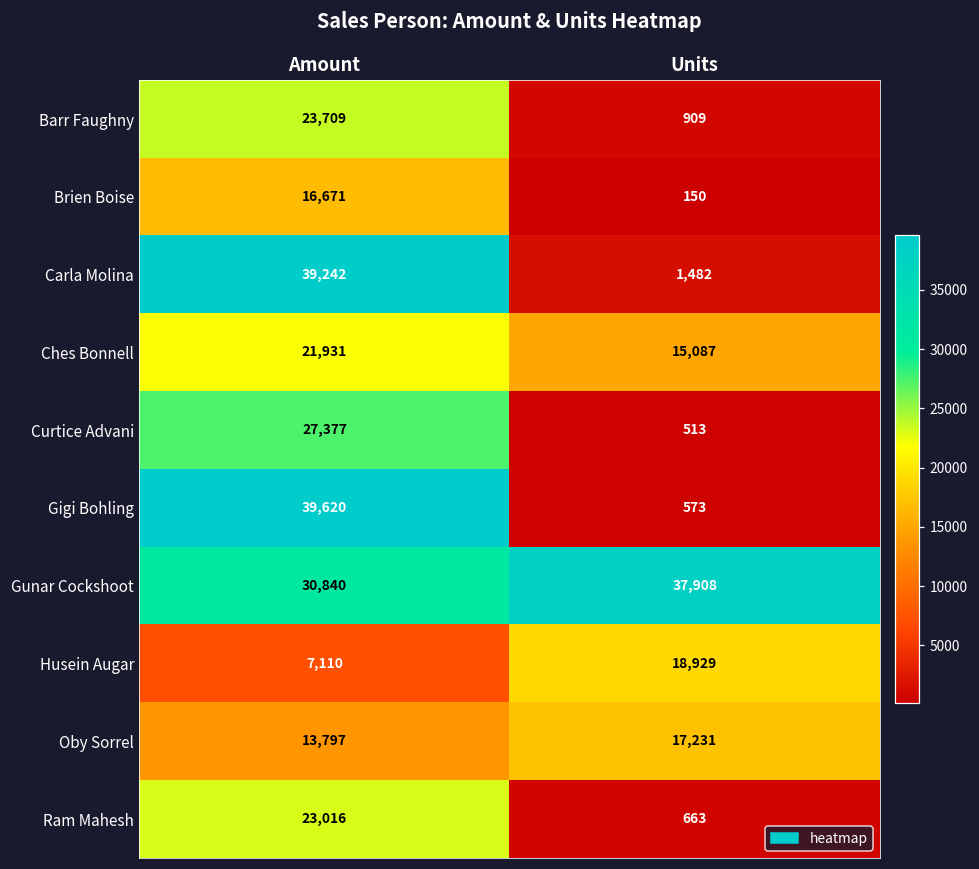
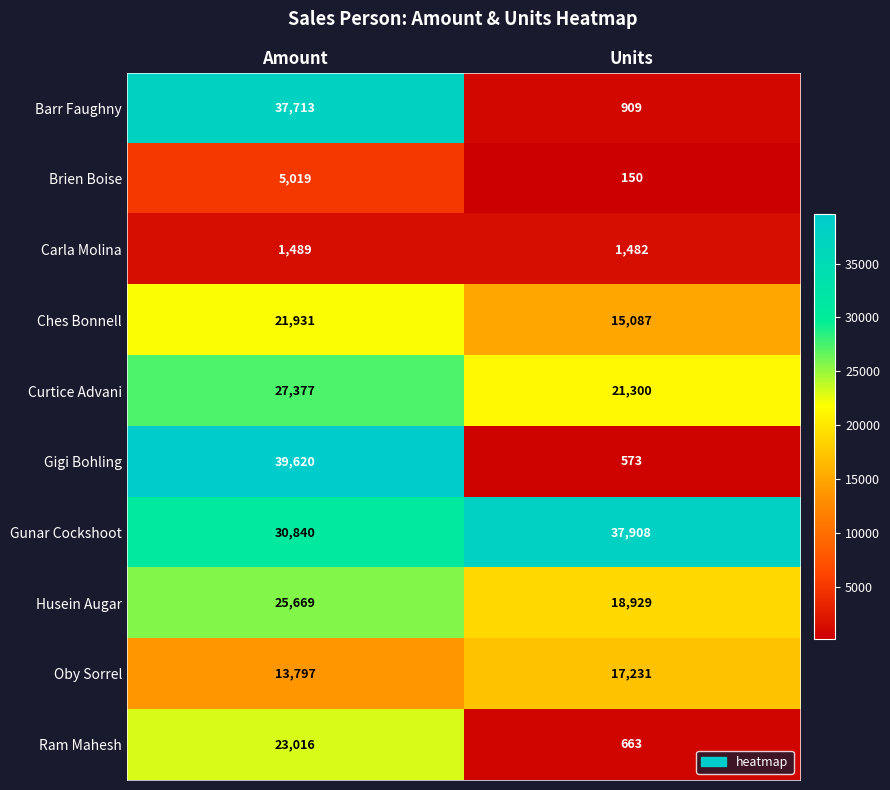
  {
    "Barr Faughny": {
-     "Amount": "23,709",
+     "Amount": "37,713",
      "Units": "909"
    },
    "Brien Boise": {
-     "Amount": "16,671",
+     "Amount": "5,019",
      "Units": "150"
    },
    "Carla Molina": {
-     "Amount": "39,242",
+     "Amount": "1,489",
      "Units": "1,482"
    },
    "Ches Bonnell": {
      "Amount": "21,931",
      "Units": "15,087"
    },
    "Curtice Advani": {
      "Amount": "27,377",
-     "Units": "513"
+     "Units": "21,300"
    },
    "Gigi Bohling": {
      "Amount": "39,620",
      "Units": "573"
    },
    "Gunar Cockshoot": {
      "Amount": "30,840",
      "Units": "37,908"
    },
    "Husein Augar": {
-     "Amount": "7,110",
+     "Amount": "25,669",
      "Units": "18,929"
    },
    "Oby Sorrel": {
      "Amount": "13,797",
      "Units": "17,231"
    },
    "Ram Mahesh": {
      "Amount": "23,016",
      "Units": "663"
    }
  }
